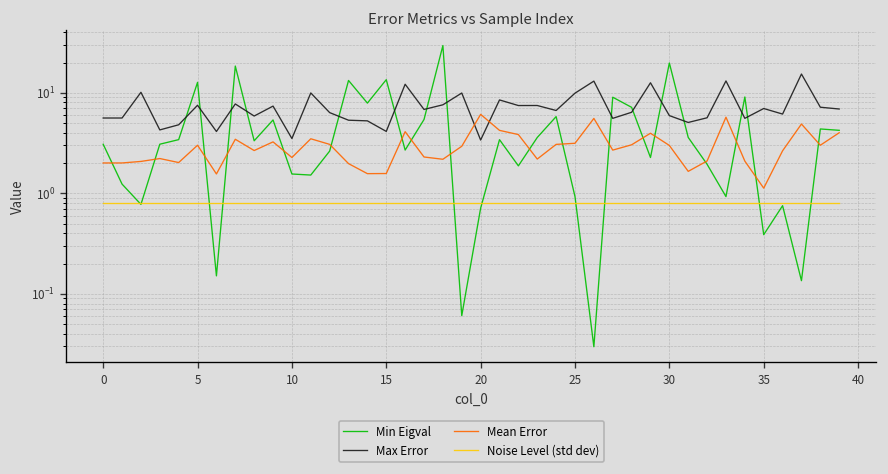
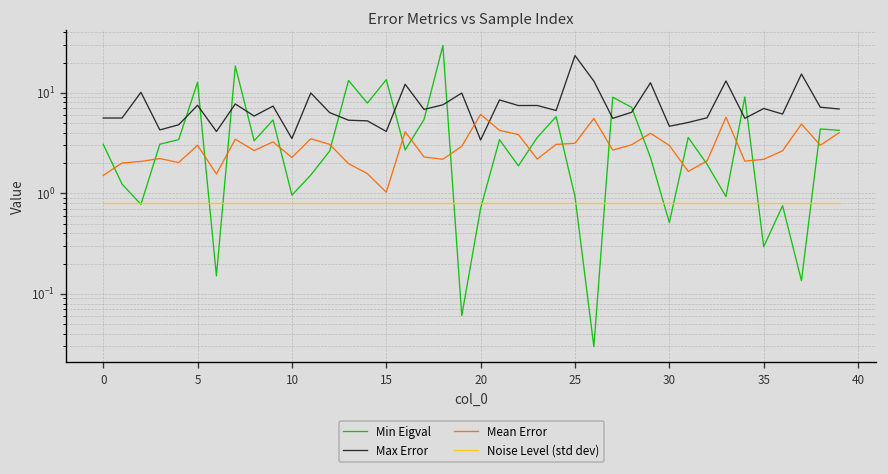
  {
    "Min Eigval": {
      "0": 3.1,
      "5": 13,
-     "10": 1.6,
+     "10": 1.0,
      "15": 13,
      "20": 0.7,
      "25": 0.9,
-     "30": 20,
-     "35": 0.4
+     "30": 0.5,
+     "35": 0.29
    },
    "Max Error": {
      "0": 6,
      "5": 8,
      "10": 3.5,
      "15": 4,
      "20": 3.4,
-     "25": 10,
-     "30": 6,
+     "25": 23,
+     "30": 5,
      "35": 7
    },
    "Mean Error": {
-     "0": 2.0,
+     "0": 1.5,
      "5": 3.0,
      "10": 2.3,
-     "15": 1.6,
+     "15": 1.0,
      "20": 6,
      "25": 3.1,
      "30": 3.0,
-     "35": 1.1
+     "35": 2.2
    },
    "Noise Level (std dev)": {
      "0": 0.8,
      "5": 0.8,
      "10": 0.8,
      "15": 0.8,
      "20": 0.8,
      "25": 0.8,
      "30": 0.8,
      "35": 0.8
    }
  }
